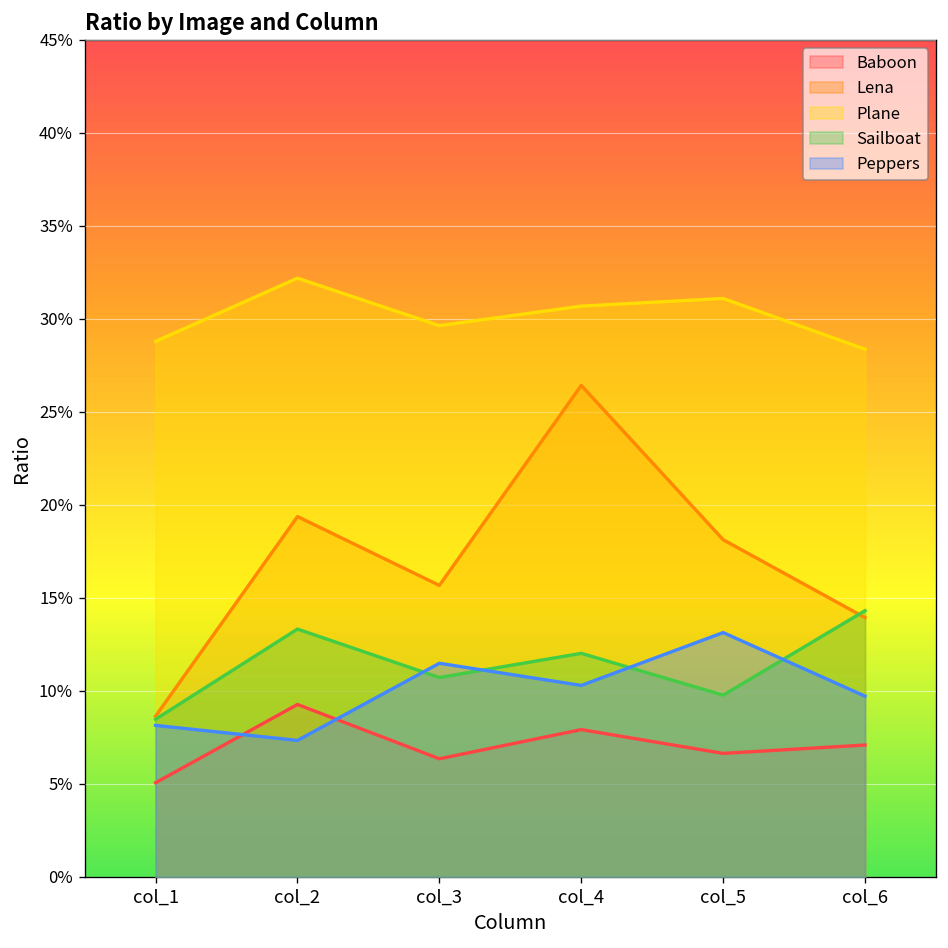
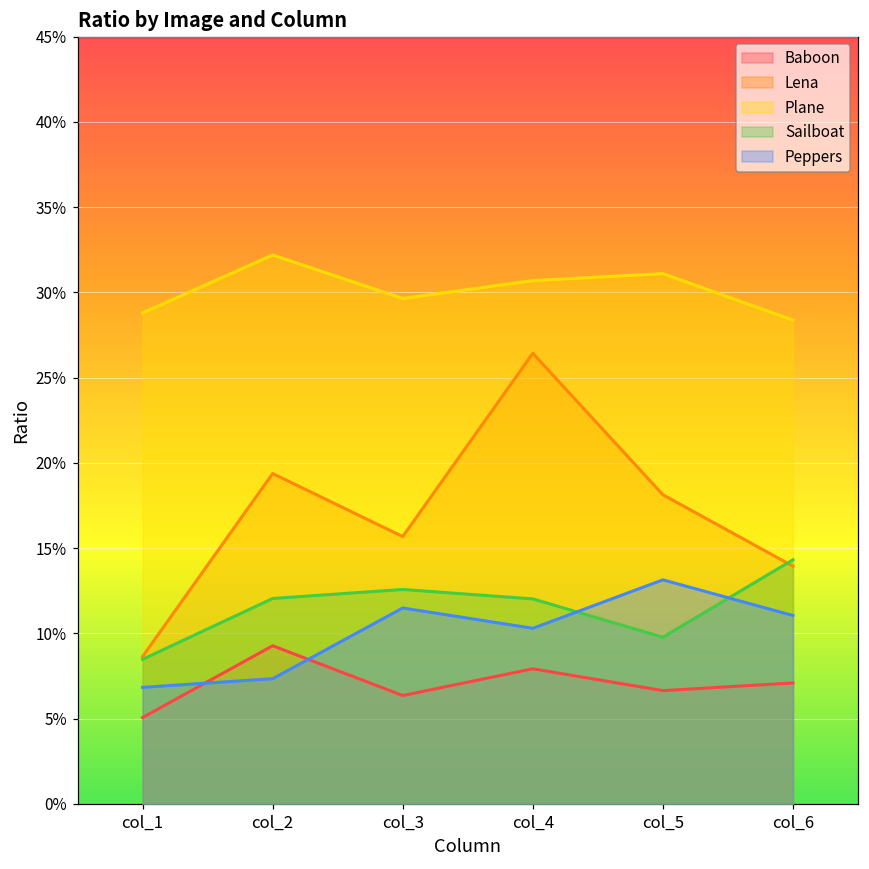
  {
    "Sailboat": {
      "col_1": "8.5%",
-     "col_2": "13.3%",
-     "col_3": "10.7%",
+     "col_2": "12.0%",
+     "col_3": "12.6%",
      "col_4": "12.0%",
      "col_5": "9.8%",
      "col_6": "14.3%"
    },
    "Peppers": {
-     "col_1": "8.1%",
+     "col_1": "6.8%",
      "col_2": "7.3%",
      "col_3": "11.5%",
      "col_4": "10.3%",
      "col_5": "13.1%",
-     "col_6": "9.7%"
+     "col_6": "11.0%"
    }
  }
